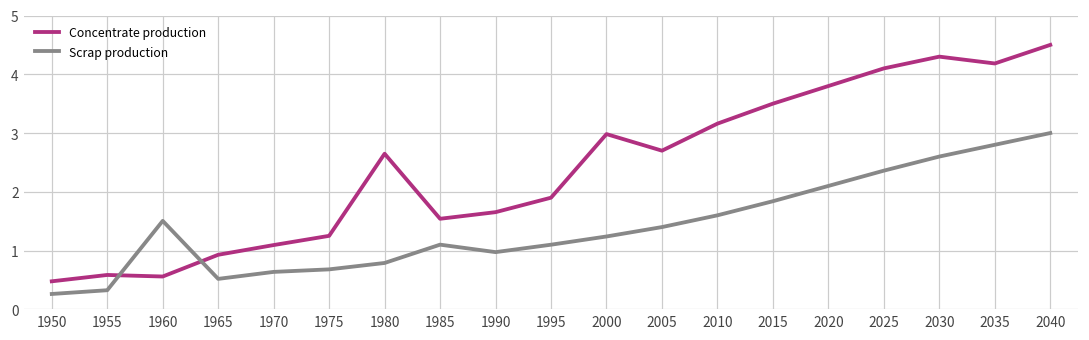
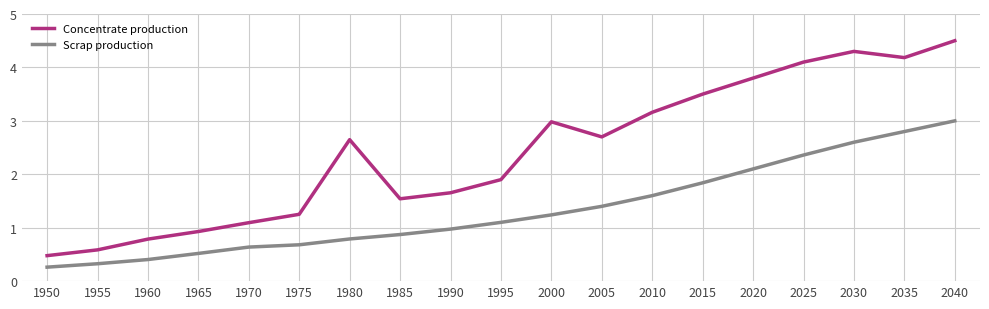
  {
    "Concentrate production": {
      "1950": 0.5,
      "1955": 0.6,
-     "1960": 0.6,
+     "1960": 0.8,
      "1965": 0.9,
      "1970": 1.1,
      "1975": 1.3,
      "1980": 2.6,
      "1985": 1.5,
      "1990": 1.7,
      "1995": 1.9,
      "2000": 3.0,
      "2005": 2.7,
      "2010": 3.2,
      "2015": 3.5,
      "2020": 3.8,
      "2025": 4.1,
      "2030": 4.3,
      "2035": 4.2,
      "2040": 4.5
    },
    "Scrap production": {
      "1950": 0.3,
      "1955": 0.3,
-     "1960": 1.5,
+     "1960": 0.4,
      "1965": 0.5,
      "1970": 0.6,
      "1975": 0.7,
      "1980": 0.8,
-     "1985": 1.1,
+     "1985": 0.9,
      "1990": 1.0,
      "1995": 1.1,
      "2000": 1.2,
      "2005": 1.4,
      "2010": 1.6,
      "2015": 1.8,
      "2020": 2.1,
      "2025": 2.4,
      "2030": 2.6,
      "2035": 2.8,
      "2040": 3.0
    }
  }
